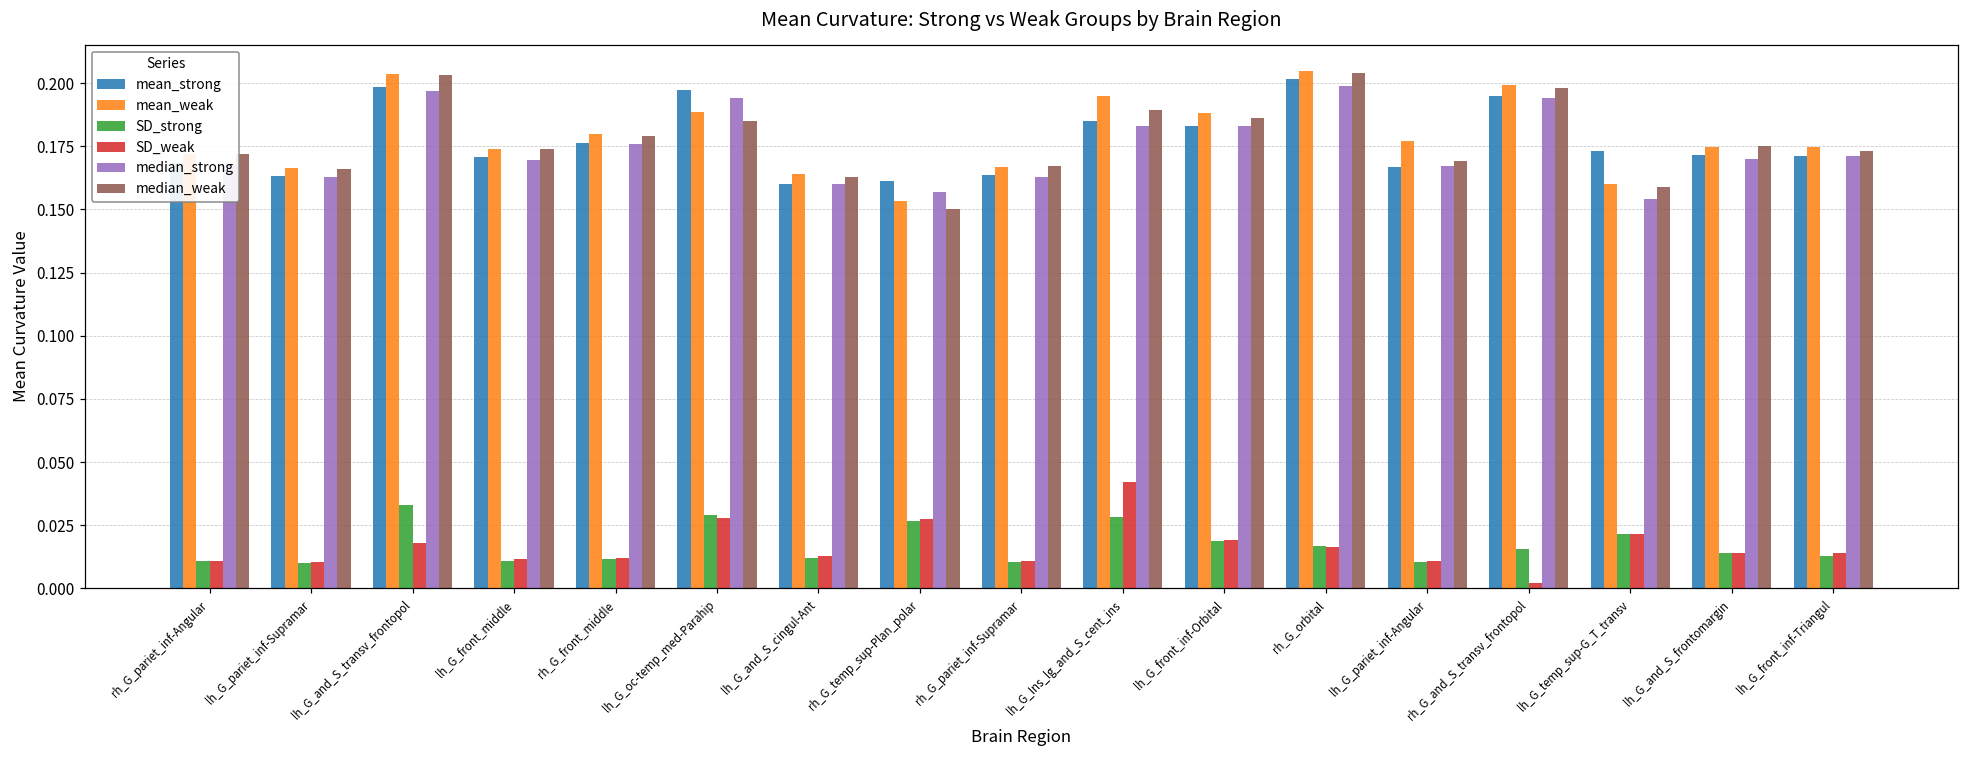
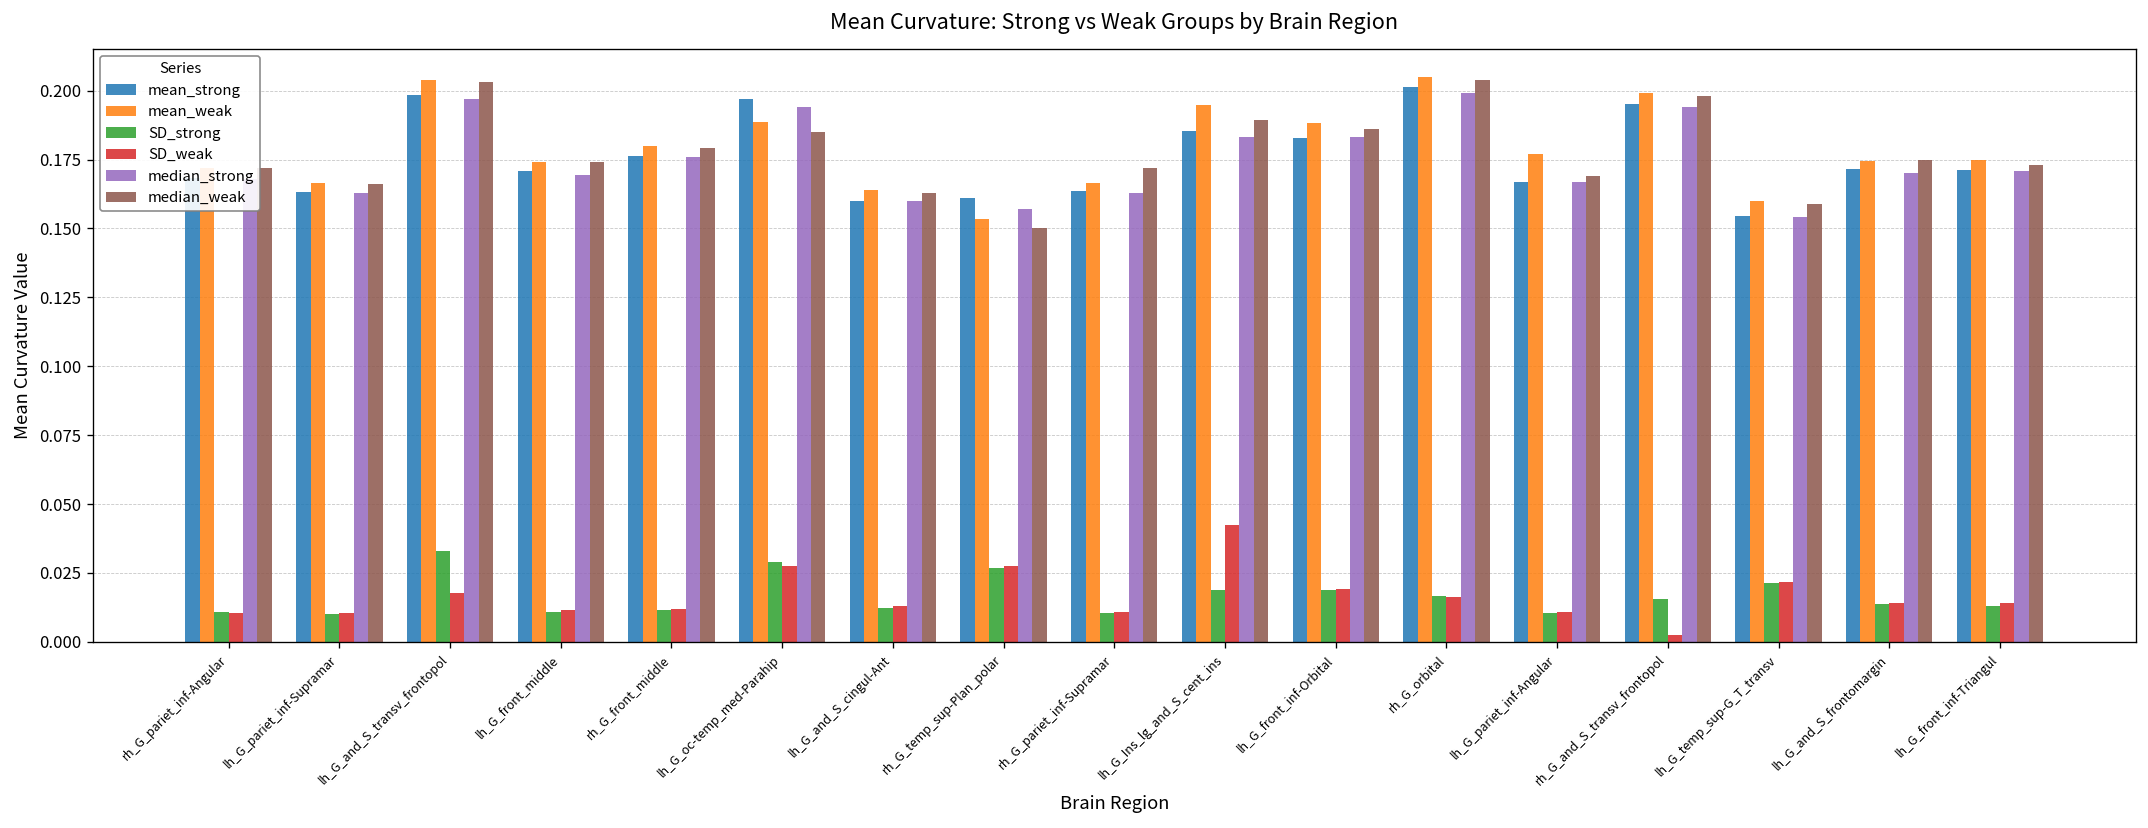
  {
    "mean_strong": {
      "lh_G_pariet_inf-Supramar": 0.163,
      "lh_G_and_S_transv_frontopol": 0.199,
      "lh_G_front_middle": 0.171,
      "rh_G_front_middle": 0.176,
      "lh_G_oc-temp_med-Parahip": 0.197,
      "lh_G_and_S_cingul-Ant": 0.160,
      "rh_G_temp_sup-Plan_polar": 0.161,
      "rh_G_pariet_inf-Supramar": 0.164,
      "lh_G_Ins_lg_and_S_cent_ins": 0.185,
      "lh_G_front_inf-Orbital": 0.183,
      "rh_G_orbital": 0.201,
      "lh_G_pariet_inf-Angular": 0.167,
      "rh_G_and_S_transv_frontopol": 0.195,
-     "lh_G_temp_sup-G_T_transv": 0.173,
+     "lh_G_temp_sup-G_T_transv": 0.155,
      "lh_G_and_S_frontomargin": 0.171,
      "lh_G_front_inf-Triangul": 0.171
    },
    "mean_weak": {
      "lh_G_pariet_inf-Supramar": 0.166,
      "lh_G_and_S_transv_frontopol": 0.204,
      "lh_G_front_middle": 0.174,
      "rh_G_front_middle": 0.180,
      "lh_G_oc-temp_med-Parahip": 0.188,
      "lh_G_and_S_cingul-Ant": 0.164,
      "rh_G_temp_sup-Plan_polar": 0.153,
      "rh_G_pariet_inf-Supramar": 0.167,
      "lh_G_Ins_lg_and_S_cent_ins": 0.195,
      "lh_G_front_inf-Orbital": 0.188,
      "rh_G_orbital": 0.205,
      "lh_G_pariet_inf-Angular": 0.177,
      "rh_G_and_S_transv_frontopol": 0.199,
      "lh_G_temp_sup-G_T_transv": 0.160,
      "lh_G_and_S_frontomargin": 0.175,
      "lh_G_front_inf-Triangul": 0.175
    },
    "SD_strong": {
      "rh_G_pariet_inf-Angular": 0.011,
      "lh_G_pariet_inf-Supramar": 0.010,
      "lh_G_and_S_transv_frontopol": 0.033,
      "lh_G_front_middle": 0.011,
      "rh_G_front_middle": 0.012,
      "lh_G_oc-temp_med-Parahip": 0.029,
      "lh_G_and_S_cingul-Ant": 0.012,
      "rh_G_temp_sup-Plan_polar": 0.027,
      "rh_G_pariet_inf-Supramar": 0.011,
-     "lh_G_Ins_lg_and_S_cent_ins": 0.028,
+     "lh_G_Ins_lg_and_S_cent_ins": 0.019,
      "lh_G_front_inf-Orbital": 0.019,
      "rh_G_orbital": 0.017,
      "lh_G_pariet_inf-Angular": 0.010,
      "rh_G_and_S_transv_frontopol": 0.016,
      "lh_G_temp_sup-G_T_transv": 0.022,
      "lh_G_and_S_frontomargin": 0.014,
      "lh_G_front_inf-Triangul": 0.013
    },
    "SD_weak": {
      "rh_G_pariet_inf-Angular": 0.011,
      "lh_G_pariet_inf-Supramar": 0.010,
      "lh_G_and_S_transv_frontopol": 0.018,
      "lh_G_front_middle": 0.012,
      "rh_G_front_middle": 0.012,
      "lh_G_oc-temp_med-Parahip": 0.028,
      "lh_G_and_S_cingul-Ant": 0.013,
      "rh_G_temp_sup-Plan_polar": 0.027,
      "rh_G_pariet_inf-Supramar": 0.011,
      "lh_G_Ins_lg_and_S_cent_ins": 0.042,
      "lh_G_front_inf-Orbital": 0.019,
      "rh_G_orbital": 0.016,
      "lh_G_pariet_inf-Angular": 0.011,
      "rh_G_and_S_transv_frontopol": 0.002,
      "lh_G_temp_sup-G_T_transv": 0.022,
      "lh_G_and_S_frontomargin": 0.014,
      "lh_G_front_inf-Triangul": 0.014
    },
    "median_strong": {
      "lh_G_pariet_inf-Supramar": 0.163,
      "lh_G_and_S_transv_frontopol": 0.197,
      "lh_G_front_middle": 0.170,
      "rh_G_front_middle": 0.176,
      "lh_G_oc-temp_med-Parahip": 0.194,
      "lh_G_and_S_cingul-Ant": 0.160,
      "rh_G_temp_sup-Plan_polar": 0.157,
      "rh_G_pariet_inf-Supramar": 0.163,
      "lh_G_Ins_lg_and_S_cent_ins": 0.183,
      "lh_G_front_inf-Orbital": 0.183,
      "rh_G_orbital": 0.199,
      "lh_G_pariet_inf-Angular": 0.167,
      "rh_G_and_S_transv_frontopol": 0.194,
      "lh_G_temp_sup-G_T_transv": 0.154,
      "lh_G_and_S_frontomargin": 0.170,
      "lh_G_front_inf-Triangul": 0.171
    },
    "median_weak": {
      "rh_G_pariet_inf-Angular": 0.172,
      "lh_G_pariet_inf-Supramar": 0.166,
      "lh_G_and_S_transv_frontopol": 0.203,
      "lh_G_front_middle": 0.174,
      "rh_G_front_middle": 0.179,
      "lh_G_oc-temp_med-Parahip": 0.185,
      "lh_G_and_S_cingul-Ant": 0.163,
      "rh_G_temp_sup-Plan_polar": 0.150,
-     "rh_G_pariet_inf-Supramar": 0.167,
+     "rh_G_pariet_inf-Supramar": 0.172,
      "lh_G_Ins_lg_and_S_cent_ins": 0.190,
      "lh_G_front_inf-Orbital": 0.186,
      "rh_G_orbital": 0.204,
      "lh_G_pariet_inf-Angular": 0.169,
      "rh_G_and_S_transv_frontopol": 0.198,
      "lh_G_temp_sup-G_T_transv": 0.159,
      "lh_G_and_S_frontomargin": 0.175,
      "lh_G_front_inf-Triangul": 0.173
    }
  }
